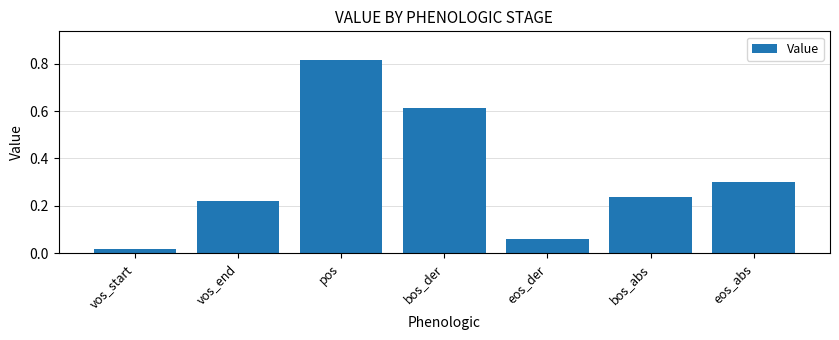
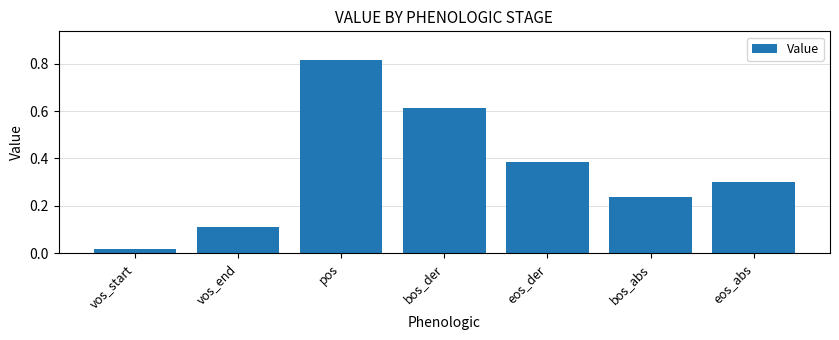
  {
    "vos_start": 0.02,
-   "vos_end": 0.22,
+   "vos_end": 0.11,
    "pos": 0.81,
    "bos_der": 0.61,
-   "eos_der": 0.06,
+   "eos_der": 0.39,
    "bos_abs": 0.24,
    "eos_abs": 0.30
  }
